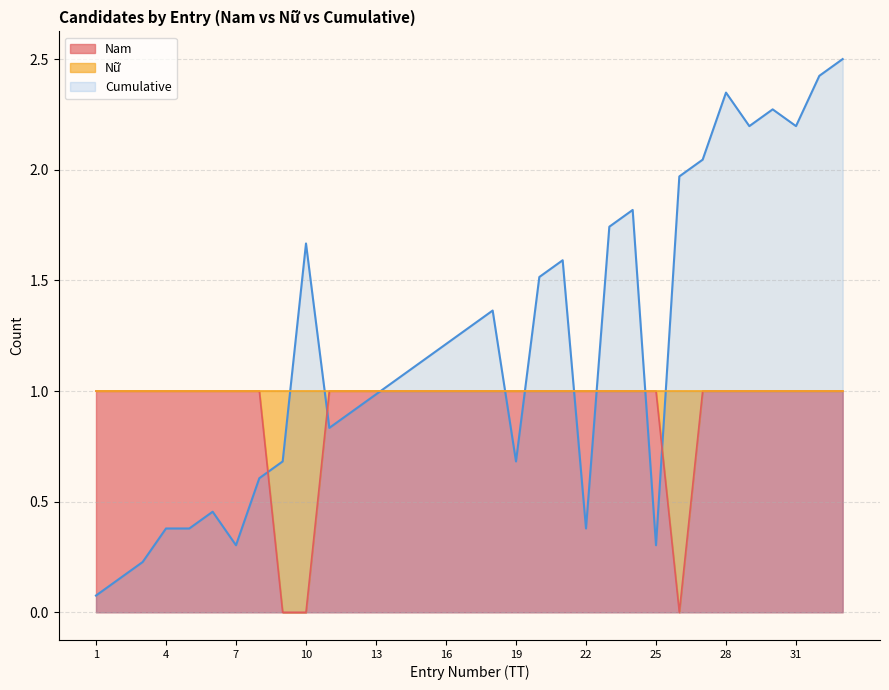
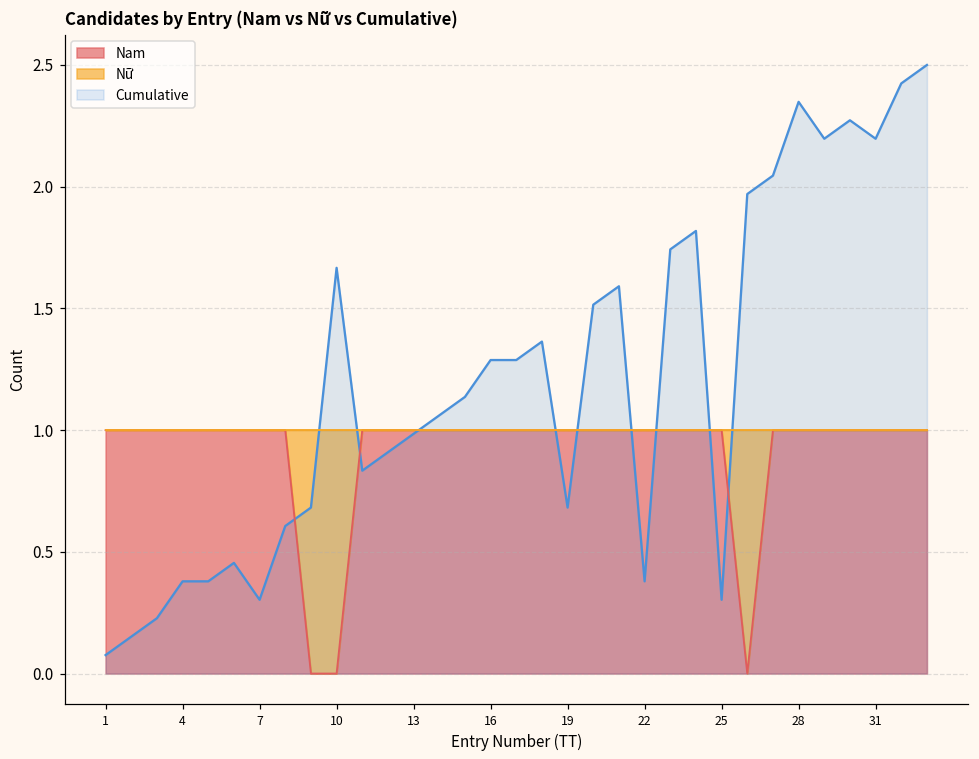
  {
    "Nam": {
      "10": 0.00
    },
    "Cumulative": {
      "1": 0.08,
      "4": 0.38,
      "7": 0.30,
      "10": 1.67,
      "13": 0.98,
-     "16": 1.21,
+     "16": 1.29,
      "19": 0.68,
      "22": 0.38,
      "25": 0.30,
      "28": 2.35,
      "31": 2.20
    },
    "Nữ": {
      "10": 1.00
    }
  }
